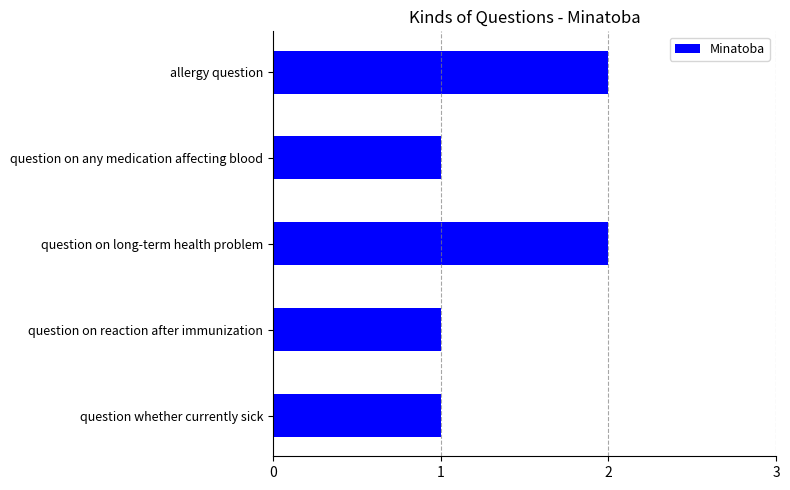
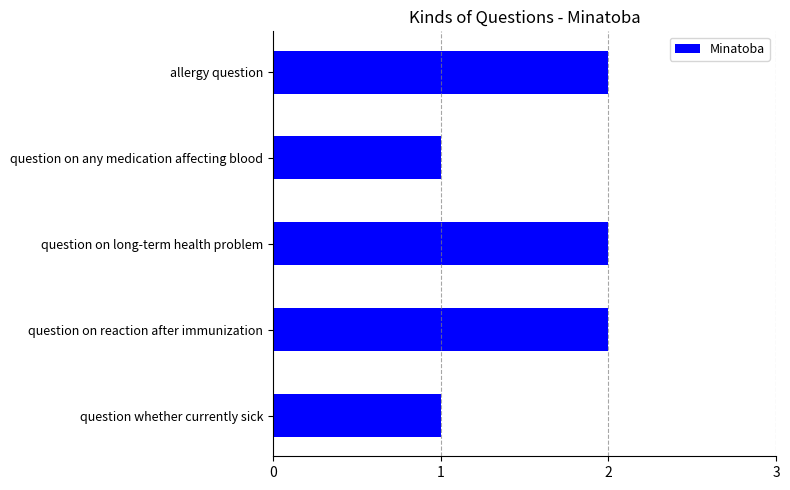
  {
    "allergy question": 2,
    "question on any medication affecting blood": 1,
    "question on long-term health problem": 2,
-   "question on reaction after immunization": 1,
+   "question on reaction after immunization": 2,
    "question whether currently sick": 1
  }
